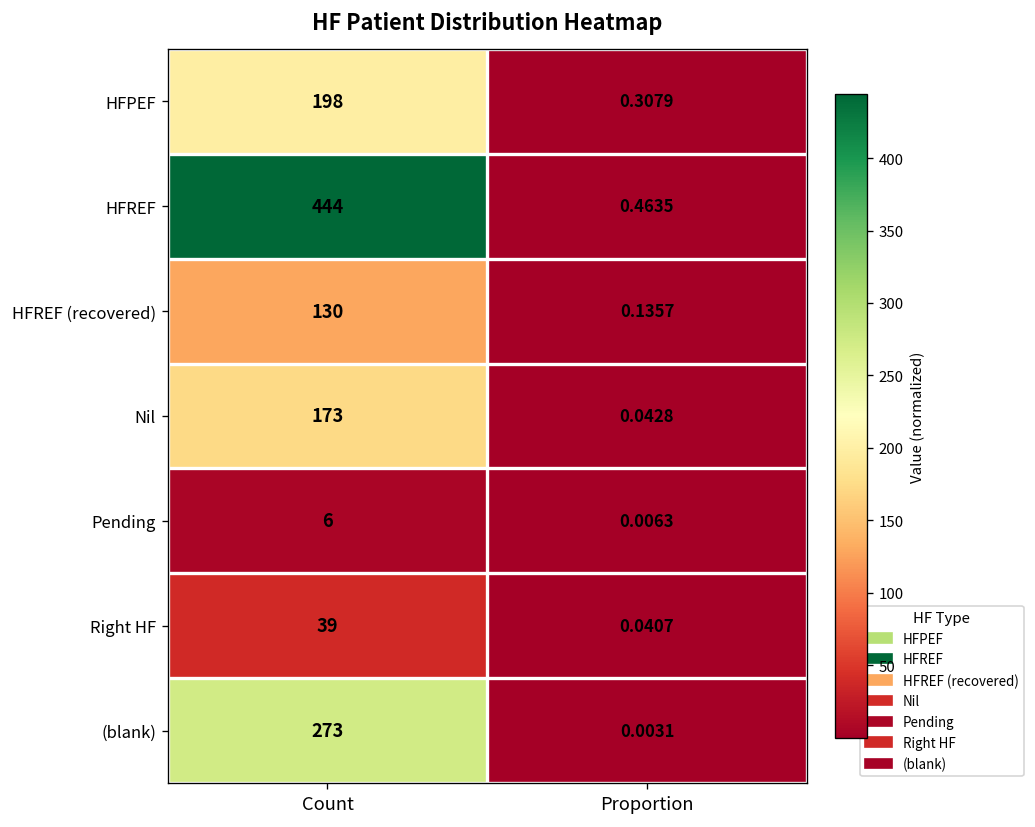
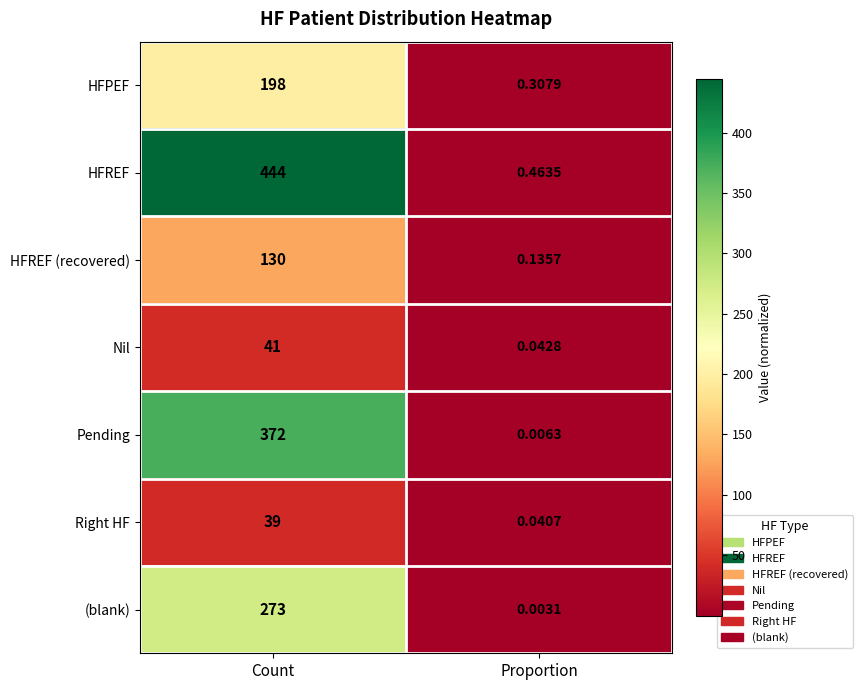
  {
    "HFPEF": {
      "Count": 198,
      "Proportion": 0.3079
    },
    "HFREF": {
      "Count": 444,
      "Proportion": 0.4635
    },
    "HFREF (recovered)": {
      "Count": 130,
      "Proportion": 0.1357
    },
    "Nil": {
-     "Count": 173,
+     "Count": 41,
      "Proportion": 0.0428
    },
    "Pending": {
-     "Count": 6,
+     "Count": 372,
      "Proportion": 0.0063
    },
    "Right HF": {
      "Count": 39,
      "Proportion": 0.0407
    },
    "(blank)": {
      "Count": 273,
      "Proportion": 0.0031
    }
  }
